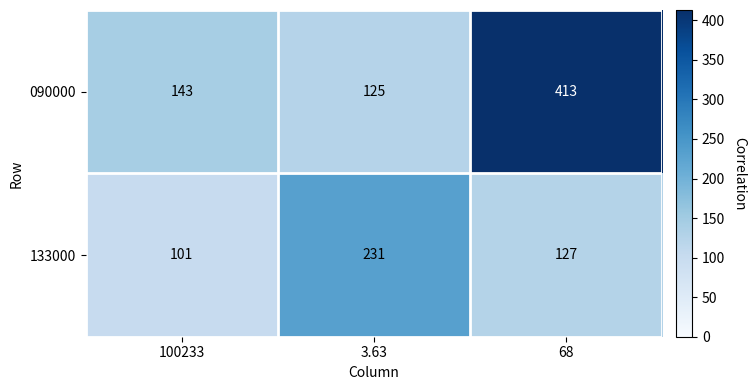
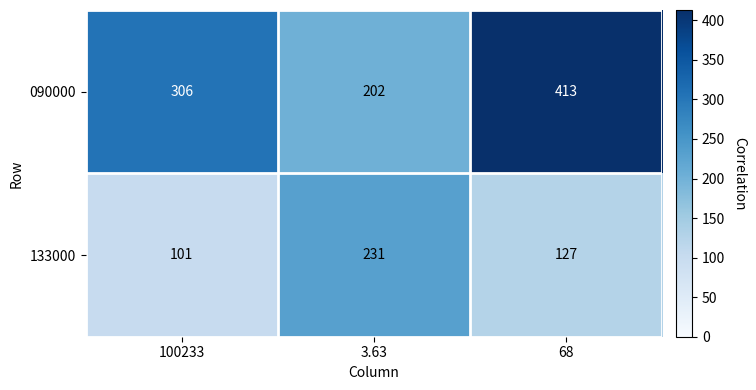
  {
    "090000": {
-     "100233": 143,
-     "3.63": 125,
+     "100233": 306,
+     "3.63": 202,
      "68": 413
    },
    "133000": {
      "100233": 101,
      "3.63": 231,
      "68": 127
    }
  }
